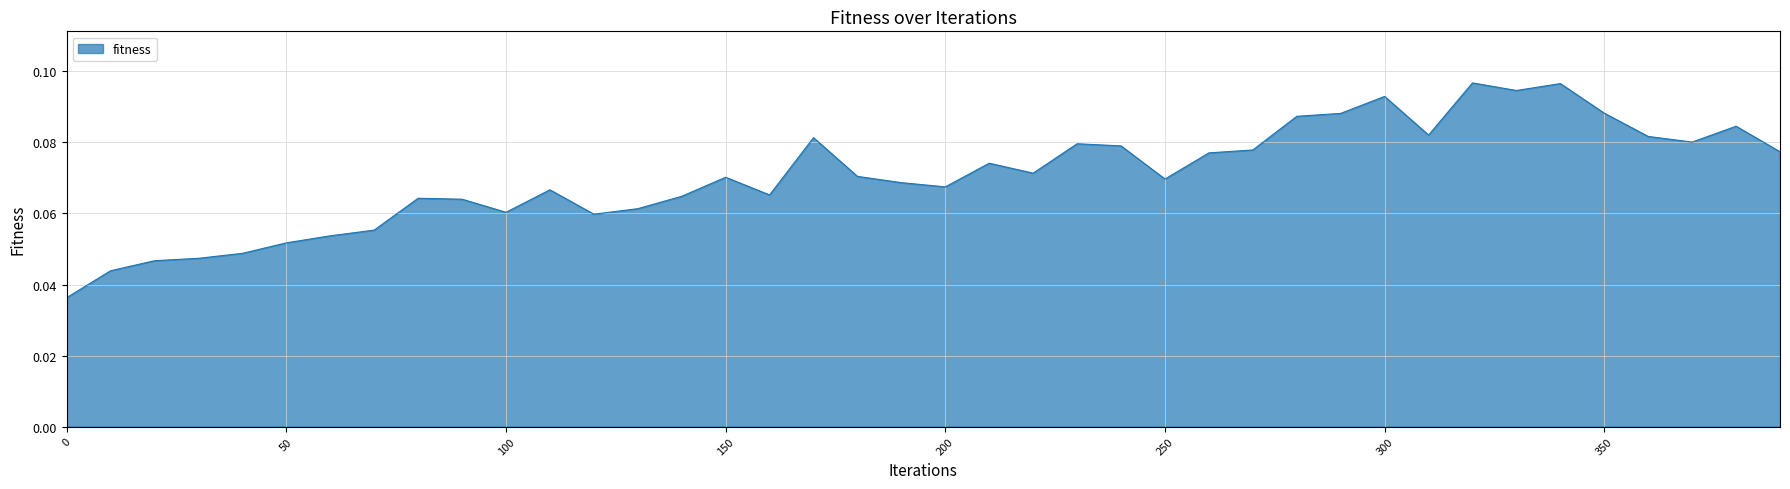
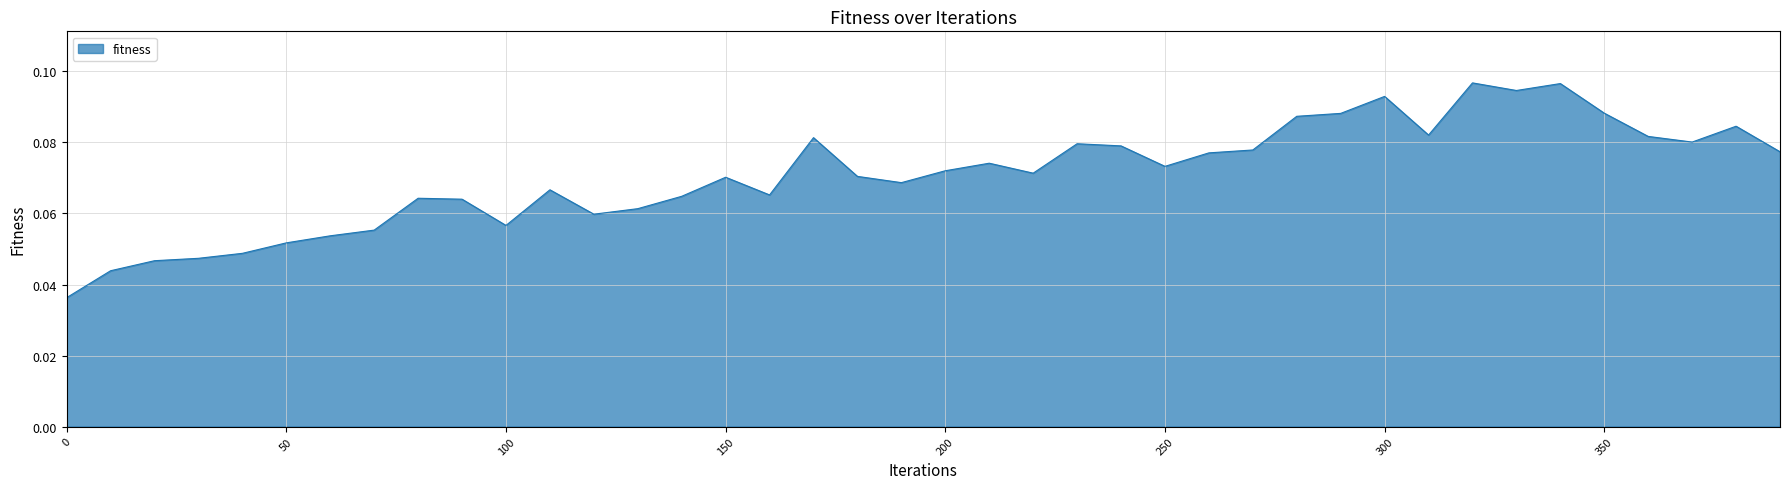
  {
    "0": 0.036,
    "50": 0.052,
-   "100": 0.060,
+   "100": 0.057,
    "150": 0.070,
-   "200": 0.067,
-   "250": 0.070,
+   "200": 0.072,
+   "250": 0.073,
    "300": 0.093,
    "350": 0.088
  }
